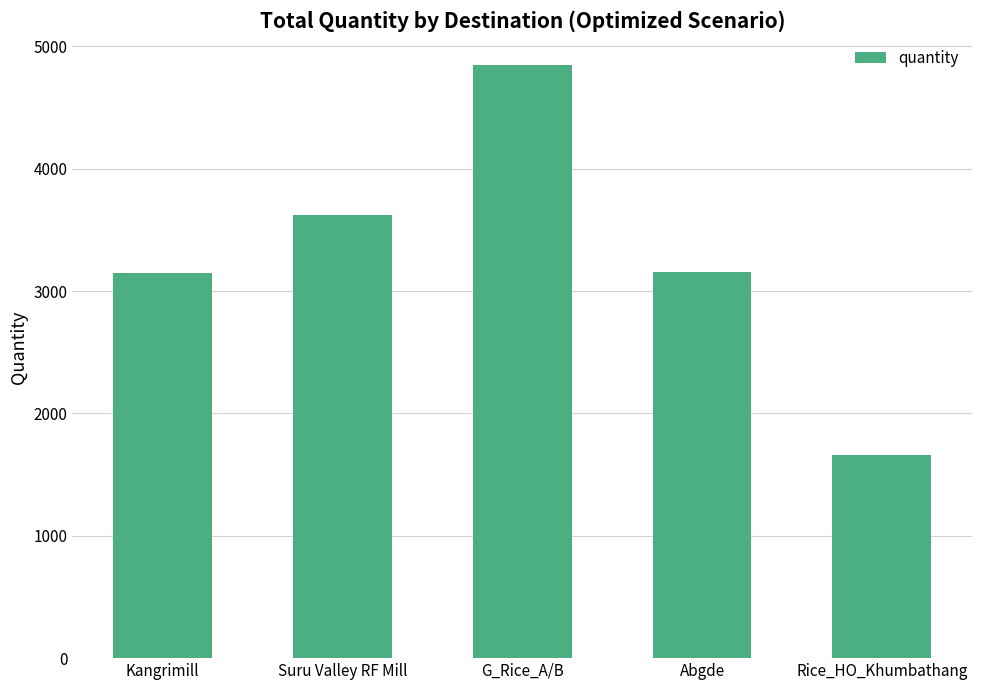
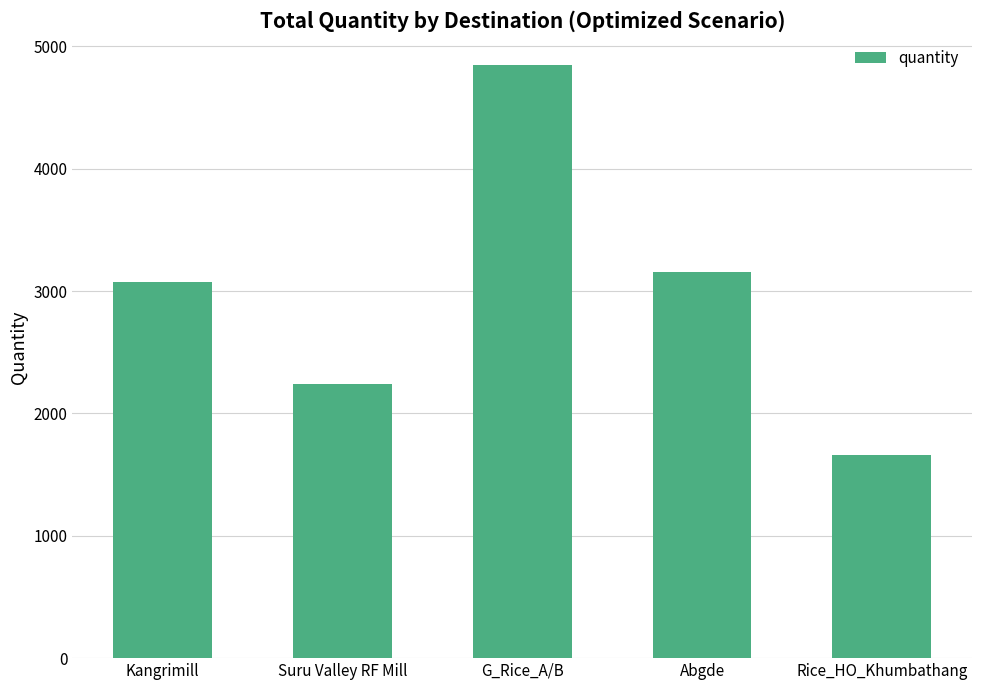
  {
-   "Kangrimill": 3150,
-   "Suru Valley RF Mill": 3620,
+   "Kangrimill": 3080,
+   "Suru Valley RF Mill": 2240,
    "G_Rice_A/B": 4840,
    "Abgde": 3150,
    "Rice_HO_Khumbathang": 1660
  }
